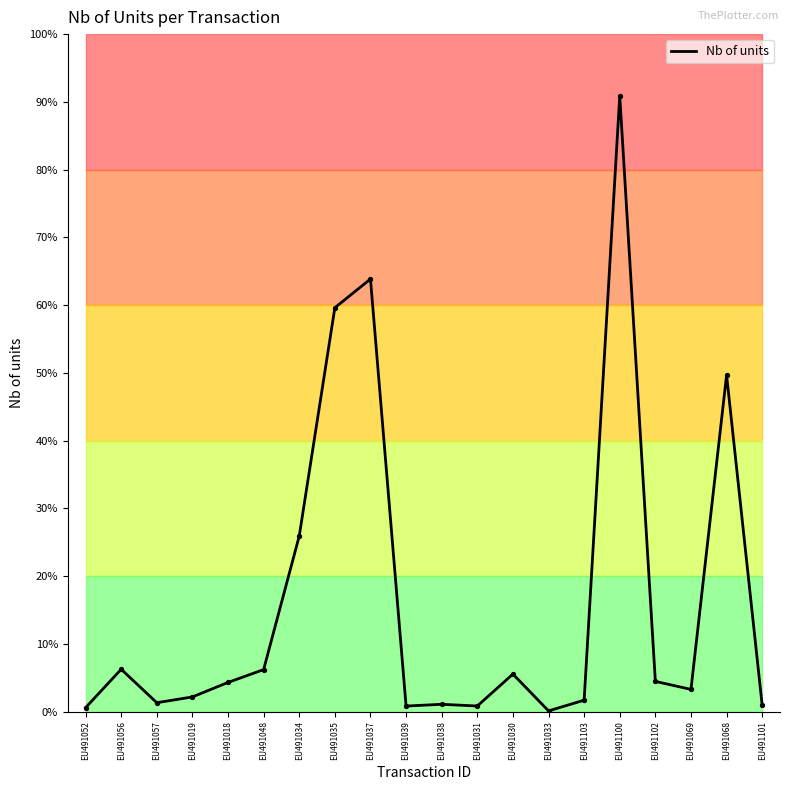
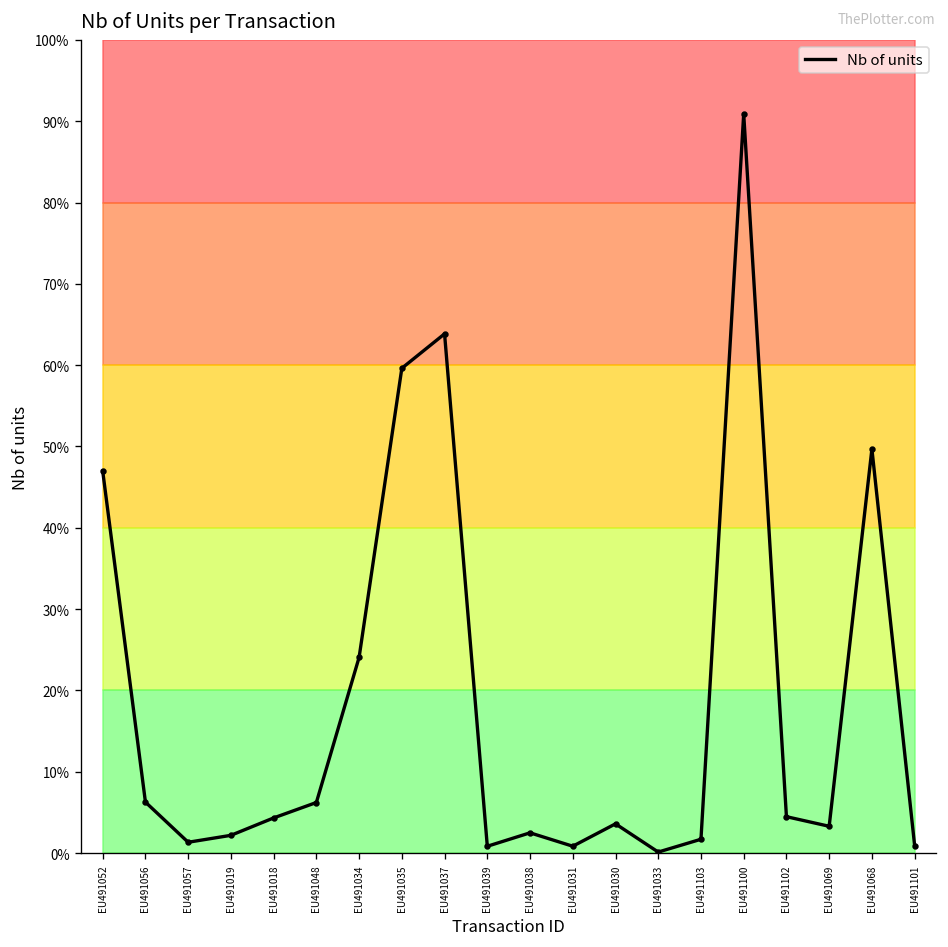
  {
    "Nb of units": {
-     "EU491052": "1%",
+     "EU491052": "47%",
      "EU491056": "6%",
      "EU491057": "1%",
      "EU491019": "2%",
      "EU491018": "4%",
      "EU491048": "6%",
-     "EU491034": "26%",
+     "EU491034": "24%",
      "EU491037": "64%",
      "EU491039": "1%",
-     "EU491038": "1%",
+     "EU491038": "2%",
      "EU491031": "1%",
-     "EU491030": "6%",
+     "EU491030": "4%",
      "EU491033": "0%",
      "EU491103": "2%",
      "EU491100": "91%",
      "EU491102": "4%",
      "EU491069": "3%",
      "EU491068": "50%",
      "EU491101": "1%"
    }
  }
